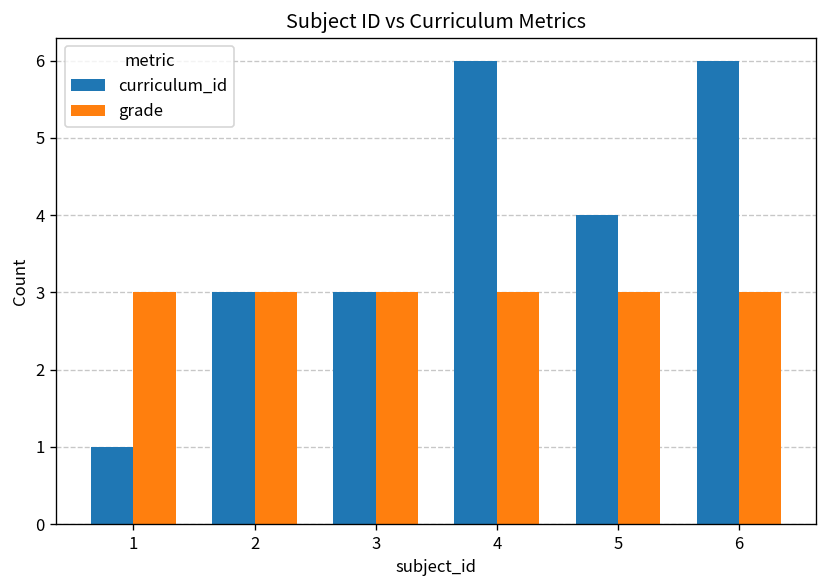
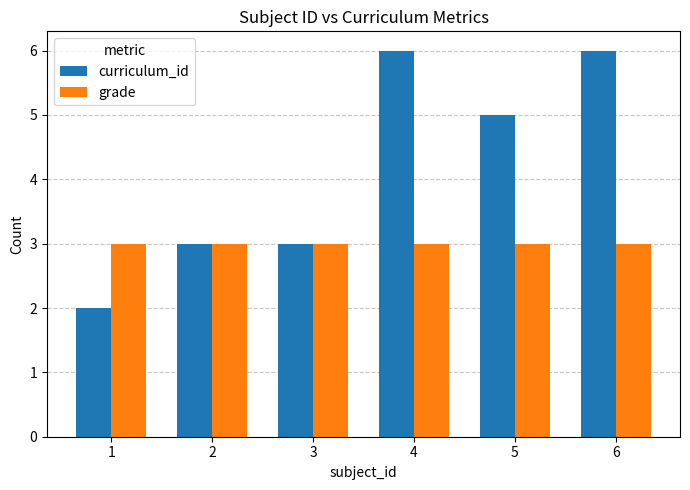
  {
    "curriculum_id": {
-     "1": 1,
+     "1": 2,
      "2": 3,
      "3": 3,
      "4": 6,
-     "5": 4,
+     "5": 5,
      "6": 6
    },
    "grade": {
      "1": 3,
      "2": 3,
      "3": 3,
      "4": 3,
      "5": 3,
      "6": 3
    }
  }
